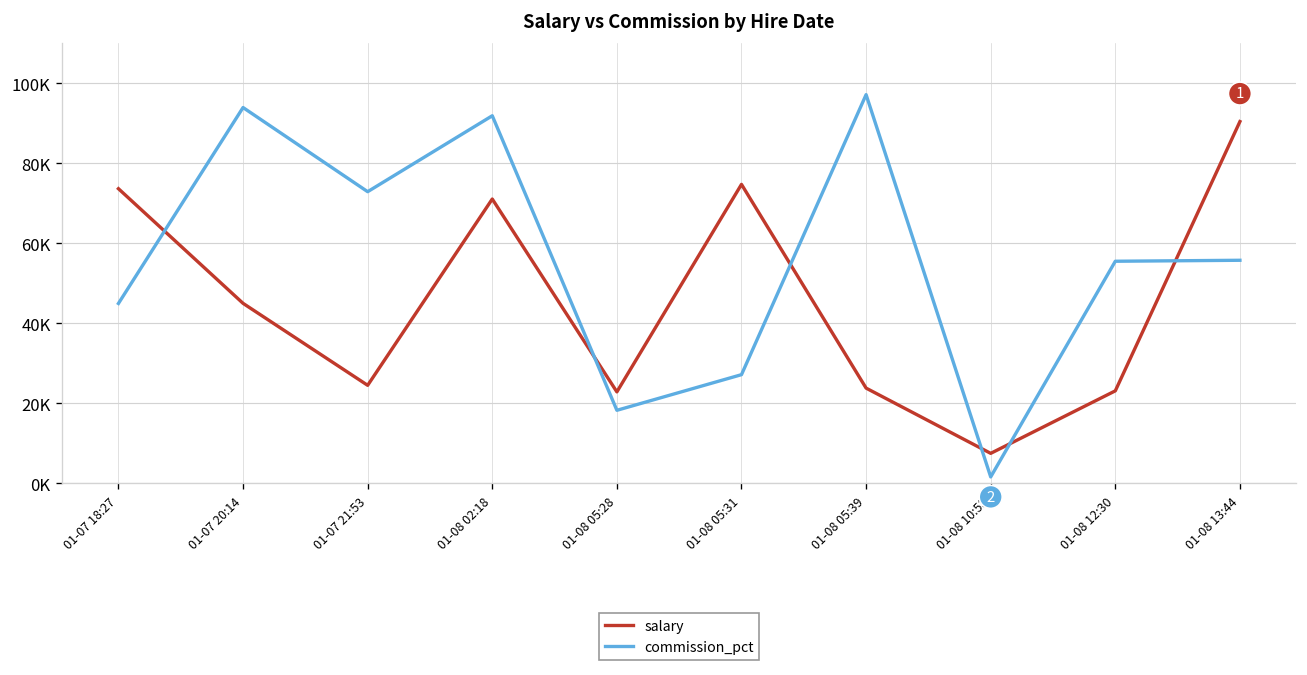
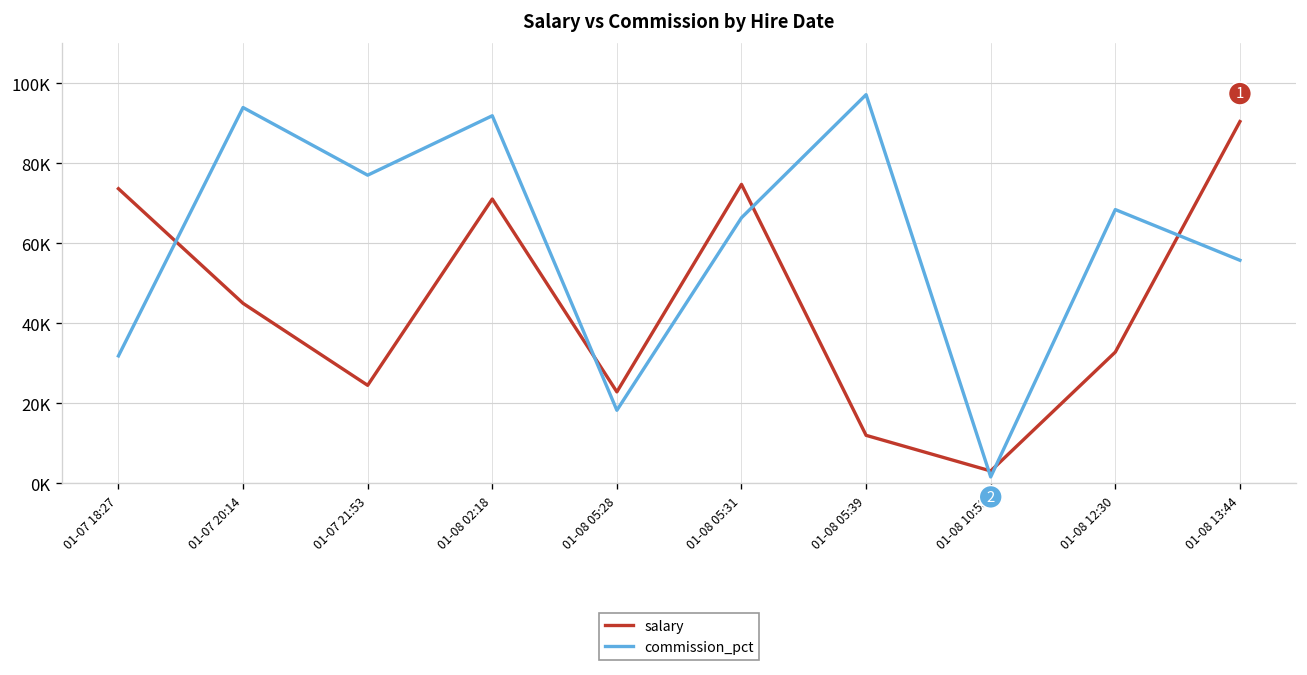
  {
    "salary": {
      "01-07 18:27": 74000,
      "01-07 20:14": 45000,
      "01-07 21:53": 24000,
      "01-08 02:18": 71000,
      "01-08 05:28": 23000,
      "01-08 05:31": 75000,
-     "01-08 05:39": 24000,
-     "01-08 10:53": 7000,
-     "01-08 12:30": 23000
+     "01-08 05:39": 12000,
+     "01-08 10:53": 3000,
+     "01-08 12:30": 33000
    },
    "commission_pct": {
-     "01-07 18:27": 45000,
+     "01-07 18:27": 32000,
      "01-07 20:14": 94000,
-     "01-07 21:53": 73000,
+     "01-07 21:53": 77000,
      "01-08 02:18": 92000,
      "01-08 05:28": 18000,
-     "01-08 05:31": 27000,
+     "01-08 05:31": 66000,
      "01-08 05:39": 97000,
-     "01-08 12:30": 56000,
+     "01-08 12:30": 68000,
      "01-08 13:44": 56000
    }
  }
